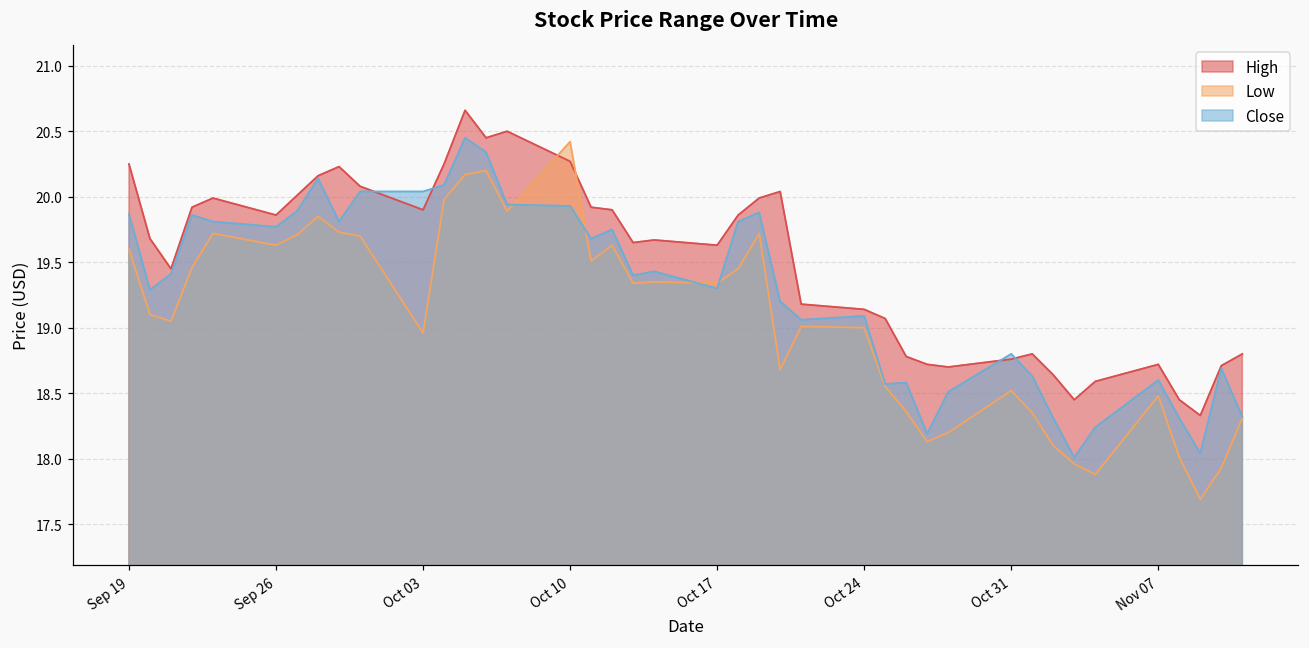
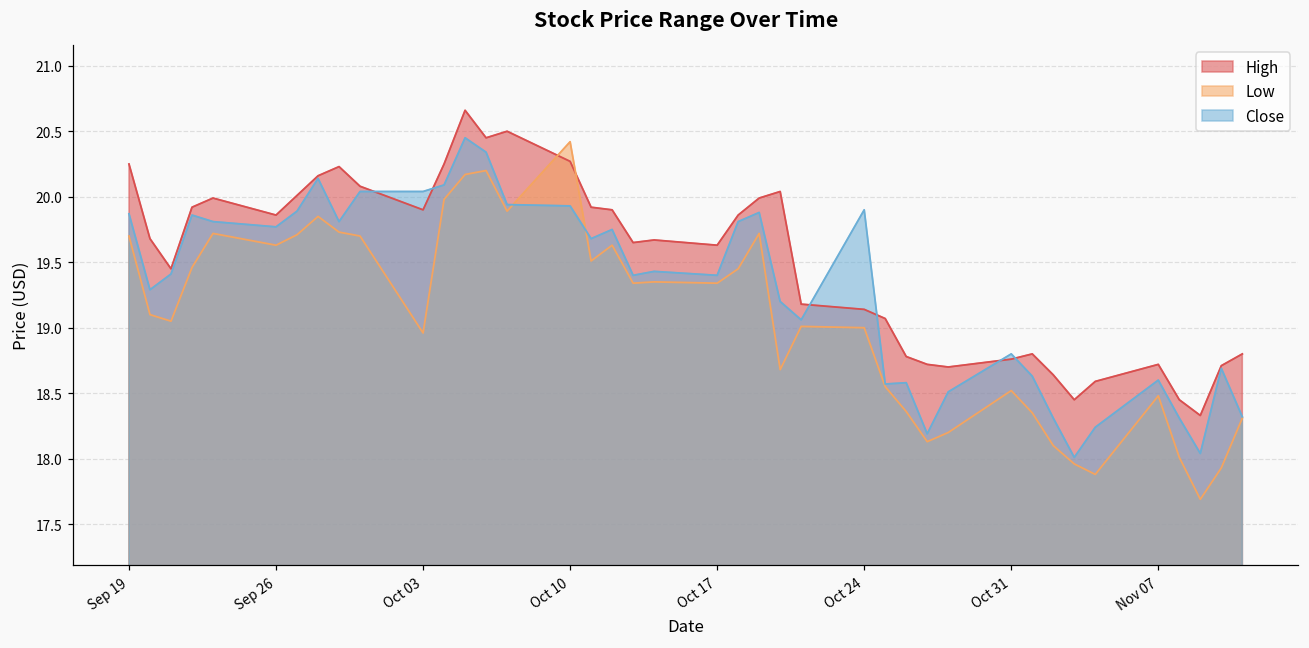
  {
    "High": {
      "Sep 19": 20.25,
      "Sep 26": 19.86,
      "Oct 03": 19.90,
      "Oct 10": 20.27,
      "Oct 17": 19.63,
      "Oct 24": 19.14,
      "Oct 31": 18.76,
      "Nov 07": 18.72
    },
    "Low": {
-     "Sep 19": 19.6,
+     "Sep 19": 19.7,
      "Sep 26": 19.63,
      "Oct 03": 18.96,
      "Oct 10": 20.4,
      "Oct 17": 19.34,
      "Oct 24": 19.0,
      "Oct 31": 18.5,
      "Nov 07": 18.5
    },
    "Close": {
      "Sep 19": 19.87,
      "Sep 26": 19.77,
      "Oct 03": 20.04,
      "Oct 10": 19.93,
-     "Oct 17": 19.3,
-     "Oct 24": 19.09,
+     "Oct 17": 19.4,
+     "Oct 24": 19.90,
      "Oct 31": 18.80,
      "Nov 07": 18.60
    }
  }
